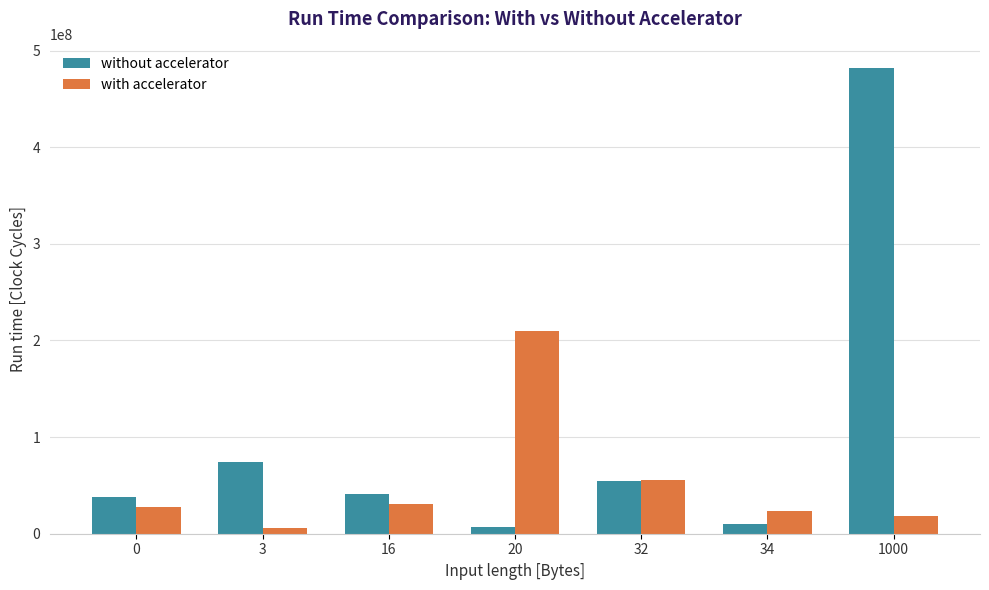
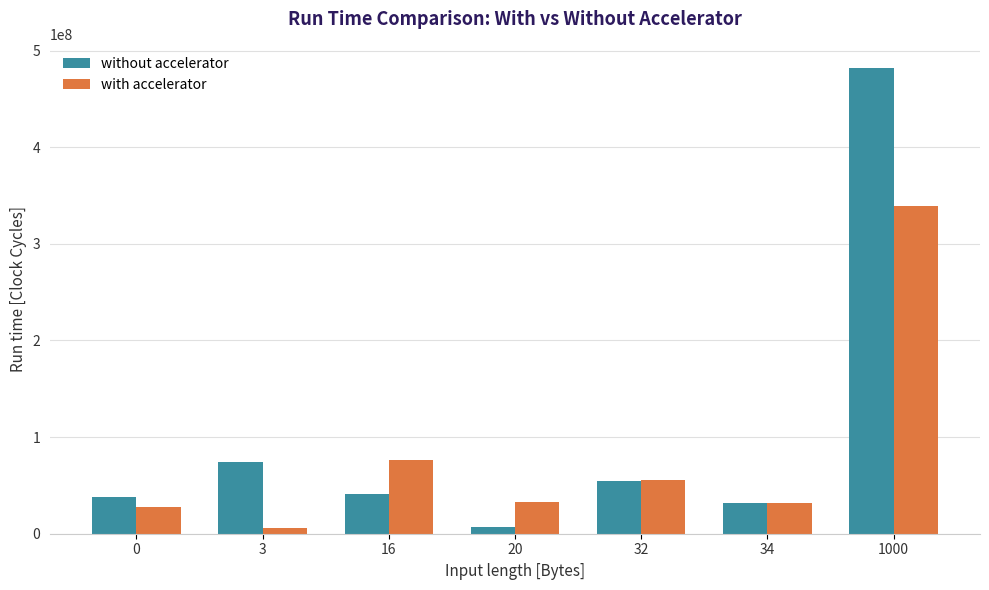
  {
    "without accelerator": {
      "0": 40000000,
      "3": 70000000,
      "16": 40000000,
      "20": 10000000,
      "32": 50000000,
-     "34": 10000000,
+     "34": 30000000,
      "1000": 480000000
    },
    "with accelerator": {
      "0": 30000000,
      "3": 10000000,
-     "16": 30000000,
-     "20": 210000000,
+     "16": 80000000,
+     "20": 30000000,
      "32": 60000000,
-     "34": 20000000,
-     "1000": 20000000
+     "34": 30000000,
+     "1000": 340000000
    }
  }
